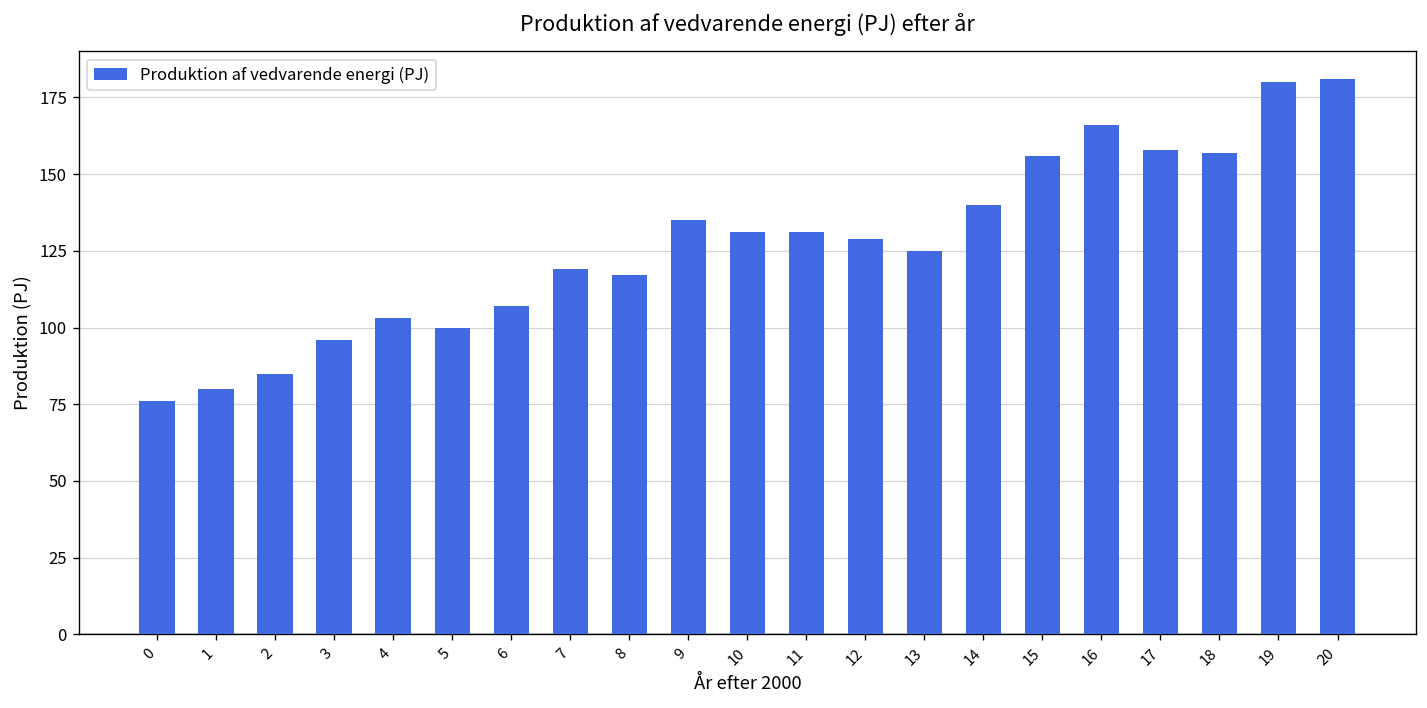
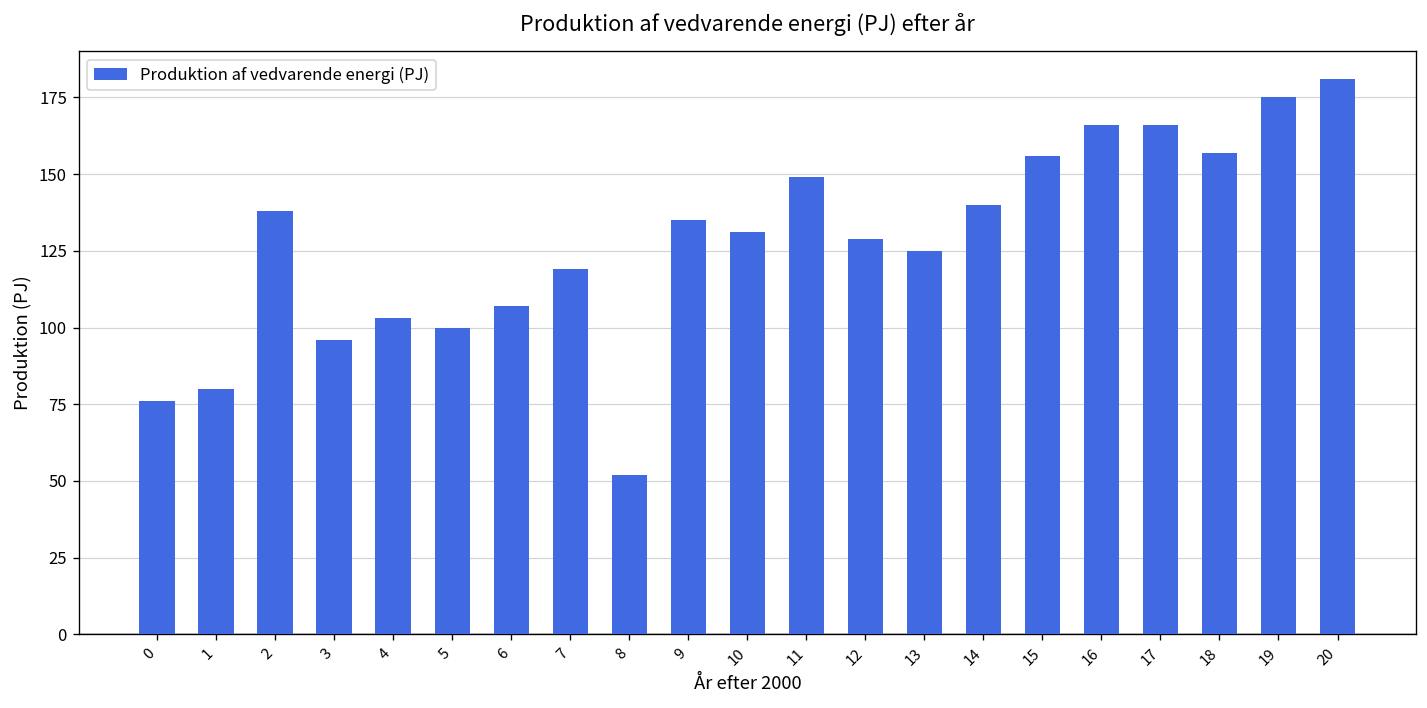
  {
    "0": 76,
    "1": 80,
-   "2": 85,
+   "2": 138,
    "3": 96,
    "4": 103,
    "5": 100,
    "6": 107,
    "7": 119,
-   "8": 117,
+   "8": 52,
    "9": 135,
    "10": 131,
-   "11": 131,
+   "11": 149,
    "12": 129,
    "13": 125,
    "14": 140,
    "15": 156,
    "16": 166,
-   "17": 158,
+   "17": 166,
    "18": 157,
-   "19": 180,
+   "19": 175,
    "20": 181
  }
